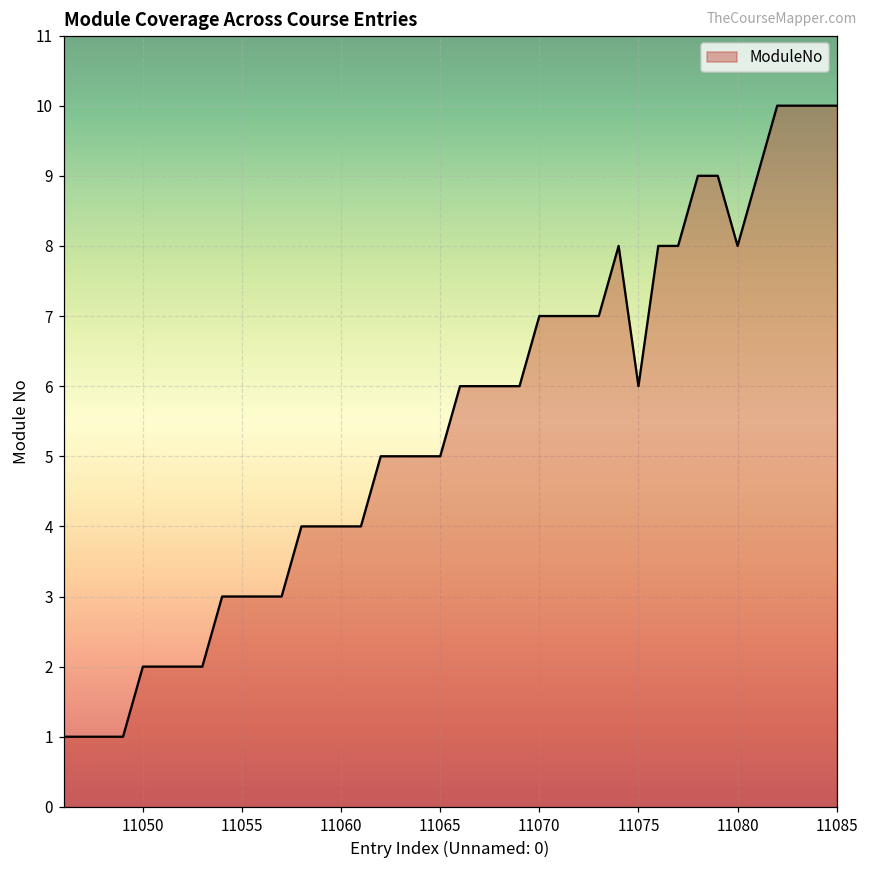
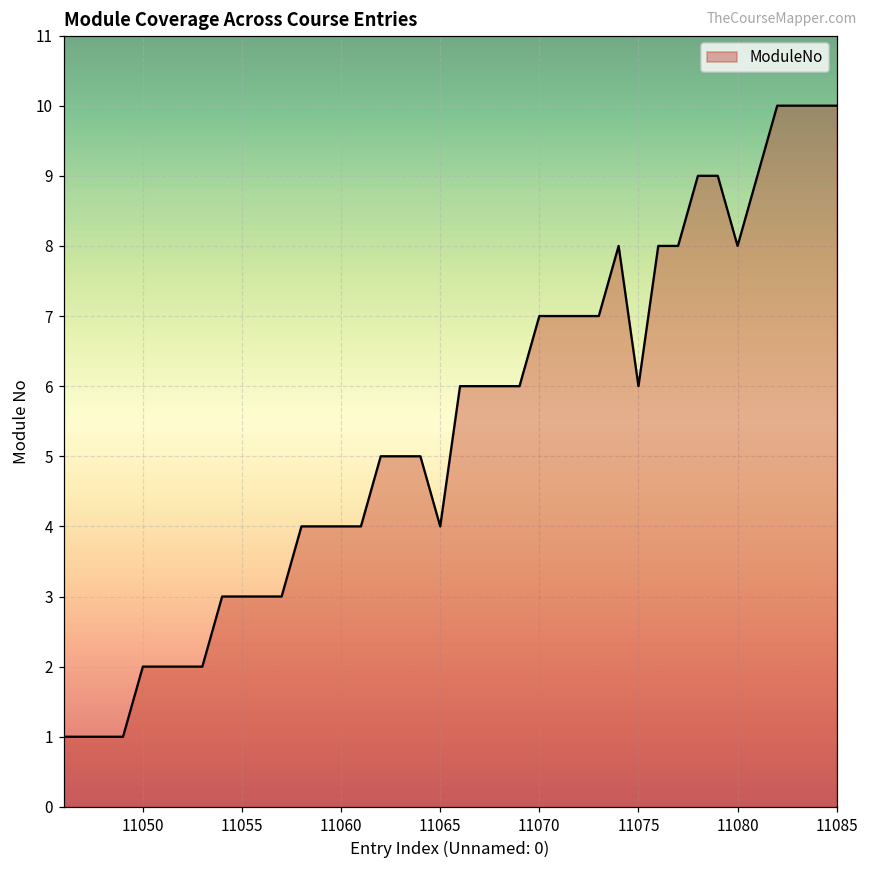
  {
    "11050": 2,
    "11055": 3,
    "11060": 4,
-   "11065": 5,
+   "11065": 4,
    "11070": 7,
    "11075": 6,
    "11080": 8,
    "11085": 10
  }
